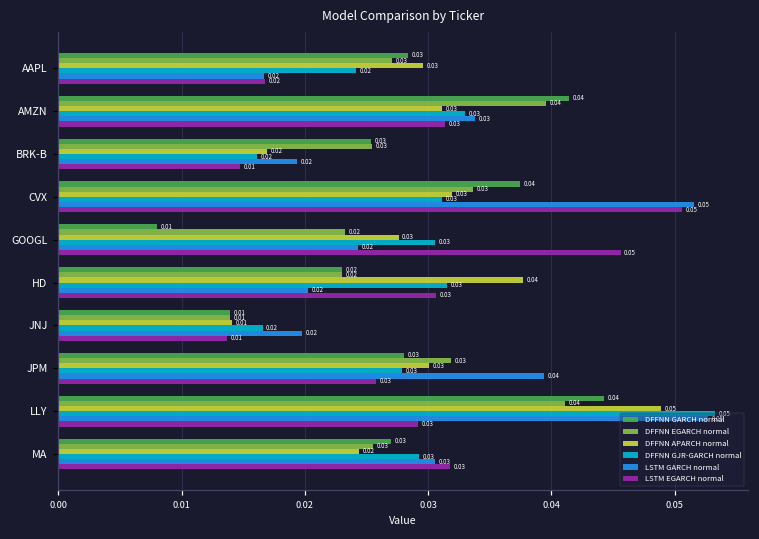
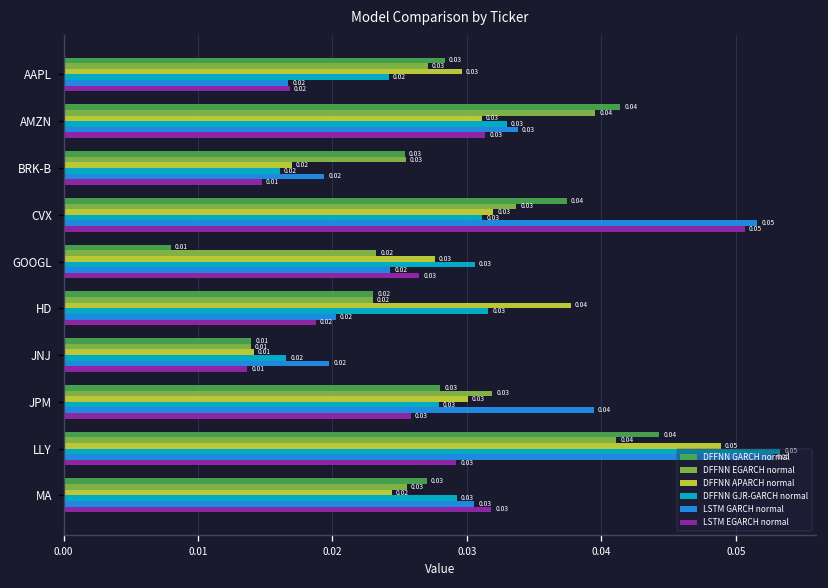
  {
    "DFFNN GARCH normal": {
      "AAPL": 0.03,
      "AMZN": 0.04,
      "BRK-B": 0.03,
      "CVX": 0.04,
      "GOOGL": 0.01,
      "HD": 0.02,
      "JNJ": 0.01,
      "JPM": 0.03,
      "LLY": 0.04,
      "MA": 0.03
    },
    "DFFNN EGARCH normal": {
      "AMZN": 0.04,
      "BRK-B": 0.03,
      "CVX": 0.03,
      "GOOGL": 0.02,
      "HD": 0.02,
      "JPM": 0.03,
      "LLY": 0.04,
      "MA": 0.03
    },
    "DFFNN APARCH normal": {
      "AAPL": 0.03,
      "AMZN": 0.03,
      "BRK-B": 0.02,
      "CVX": 0.03,
      "GOOGL": 0.03,
      "HD": 0.04,
      "JNJ": 0.01,
      "JPM": 0.03,
      "MA": 0.02
    },
    "LSTM EGARCH normal": {
      "AAPL": 0.02,
      "AMZN": 0.03,
      "BRK-B": 0.01,
-     "GOOGL": 0.05,
-     "HD": 0.03,
+     "GOOGL": 0.03,
+     "HD": 0.02,
      "JNJ": 0.01,
      "JPM": 0.03,
      "LLY": 0.03,
      "MA": 0.03
    }
  }
